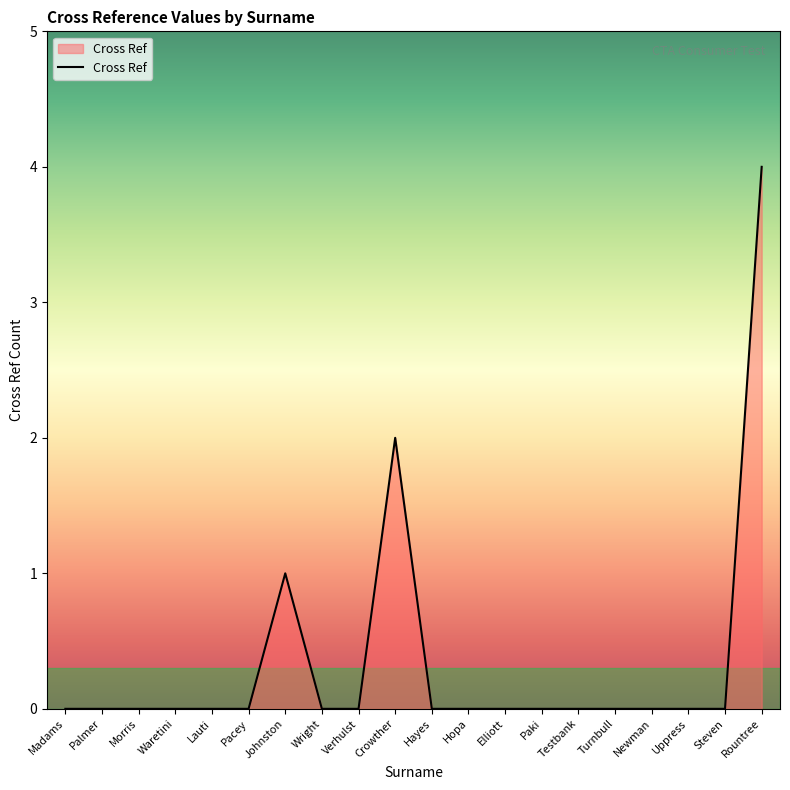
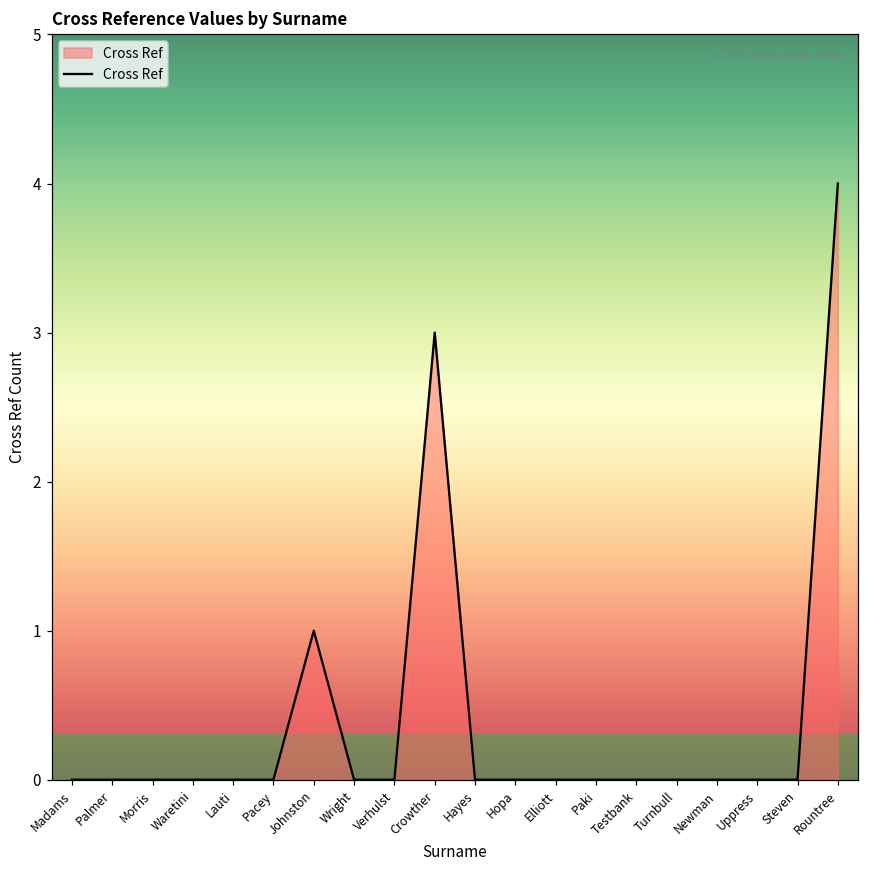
  {
    "Madams": 0,
    "Palmer": 0,
    "Morris": 0,
    "Waretini": 0,
    "Lauti": 0,
    "Pacey": 0,
    "Johnston": 1,
    "Wright": 0,
    "Verhulst": 0,
-   "Crowther": 2,
+   "Crowther": 3,
    "Hayes": 0,
    "Hopa": 0,
    "Elliott": 0,
    "Paki": 0,
    "Testbank": 0,
    "Turnbull": 0,
    "Newman": 0,
    "Uppress": 0,
    "Steven": 0,
    "Rountree": 4
  }
